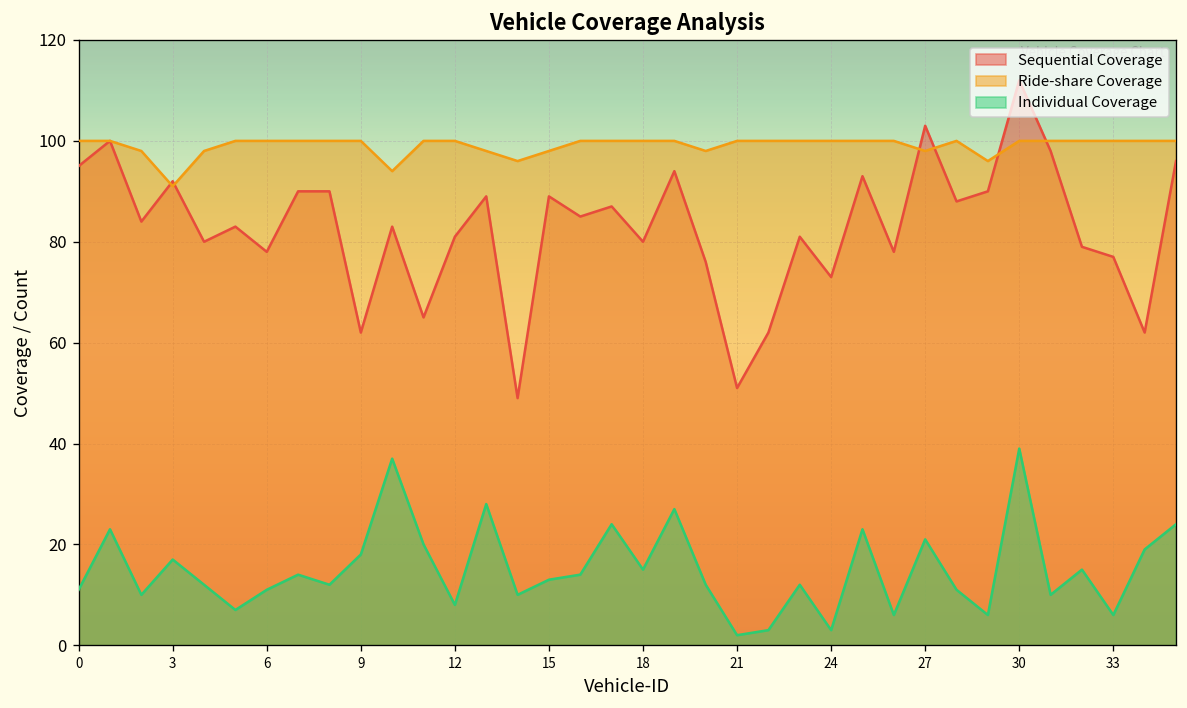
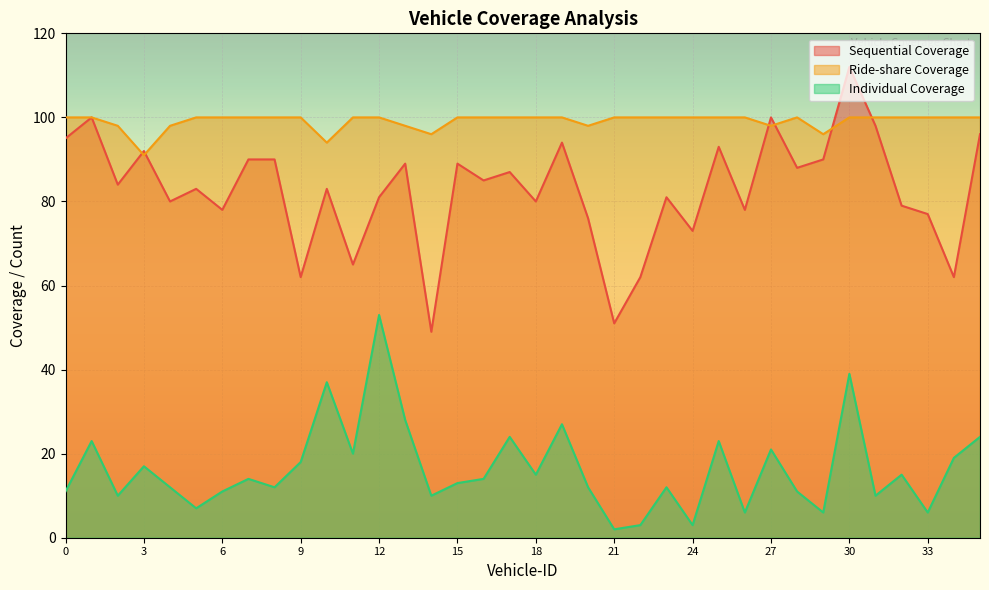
  {
    "Sequential Coverage": {
      "0": 95,
      "3": 92,
      "6": 78,
      "9": 62,
      "12": 81,
      "15": 89,
      "18": 80,
      "21": 51,
      "24": 73,
-     "27": 103,
+     "27": 100,
      "33": 77
    },
    "Ride-share Coverage": {
      "0": 100,
      "3": 91,
      "6": 100,
      "9": 100,
      "12": 100,
-     "15": 98,
+     "15": 100,
      "18": 100,
      "21": 100,
      "24": 100,
      "27": 98,
      "30": 100,
      "33": 100
    },
    "Individual Coverage": {
      "0": 11,
      "3": 17,
      "6": 11,
      "9": 18,
-     "12": 8,
+     "12": 53,
      "15": 13,
      "18": 15,
      "21": 2,
      "24": 3,
      "27": 21,
      "30": 39,
      "33": 6
    }
  }
